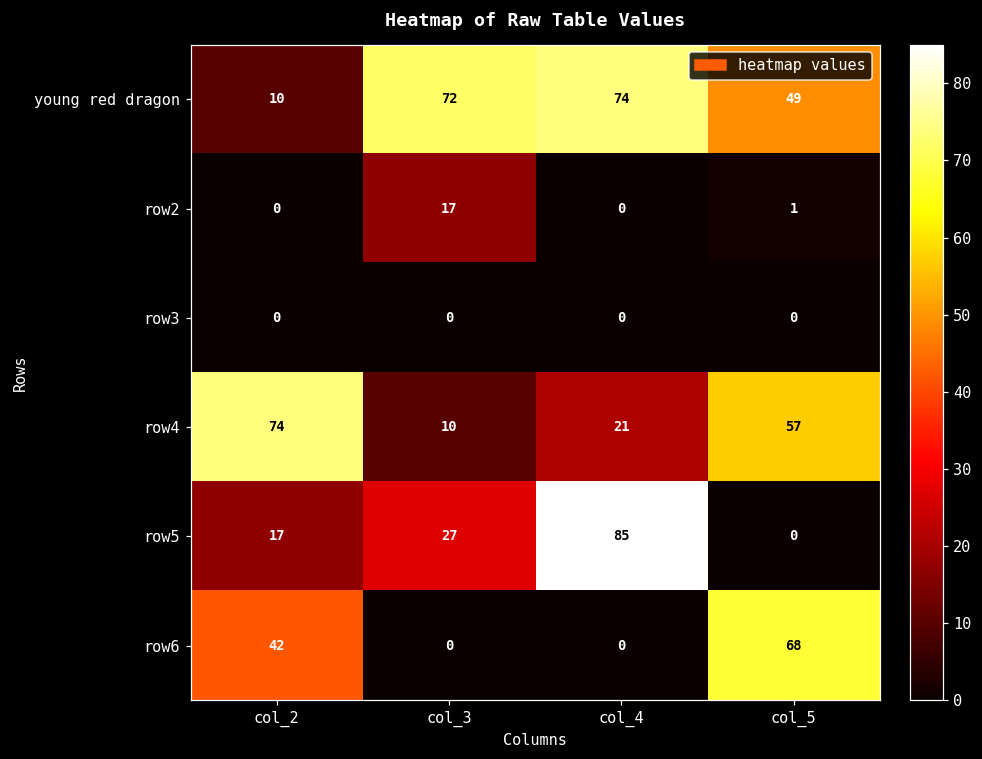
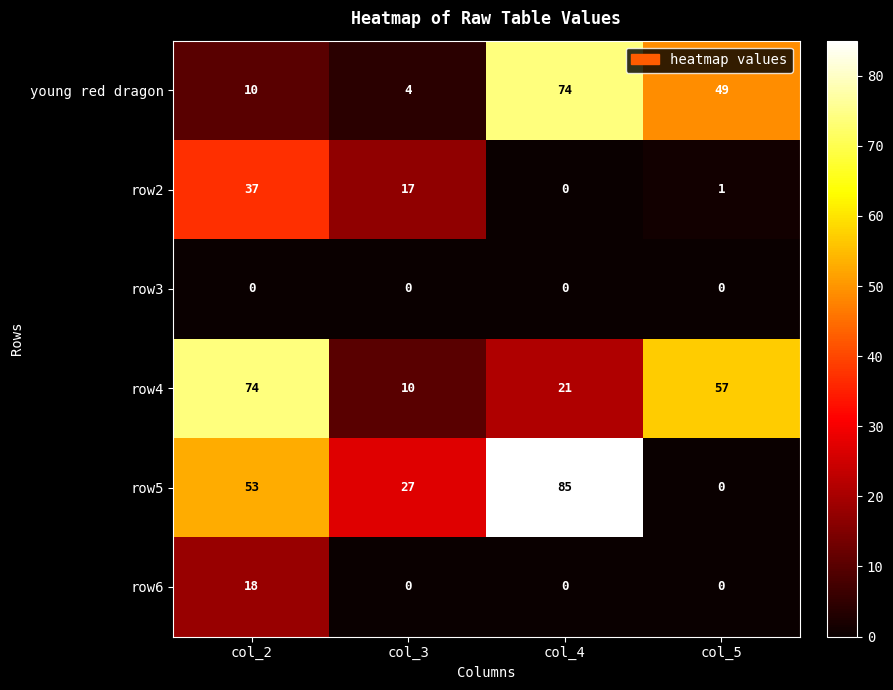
  {
    "young red dragon": {
      "col_2": 10,
-     "col_3": 72,
+     "col_3": 4,
      "col_4": 74,
      "col_5": 49
    },
    "row2": {
-     "col_2": 0,
+     "col_2": 37,
      "col_3": 17,
      "col_4": 0,
      "col_5": 1
    },
    "row3": {
      "col_2": 0,
      "col_3": 0,
      "col_4": 0,
      "col_5": 0
    },
    "row4": {
      "col_2": 74,
      "col_3": 10,
      "col_4": 21,
      "col_5": 57
    },
    "row5": {
-     "col_2": 17,
+     "col_2": 53,
      "col_3": 27,
      "col_4": 85,
      "col_5": 0
    },
    "row6": {
-     "col_2": 42,
+     "col_2": 18,
      "col_3": 0,
      "col_4": 0,
-     "col_5": 68
+     "col_5": 0
    }
  }
